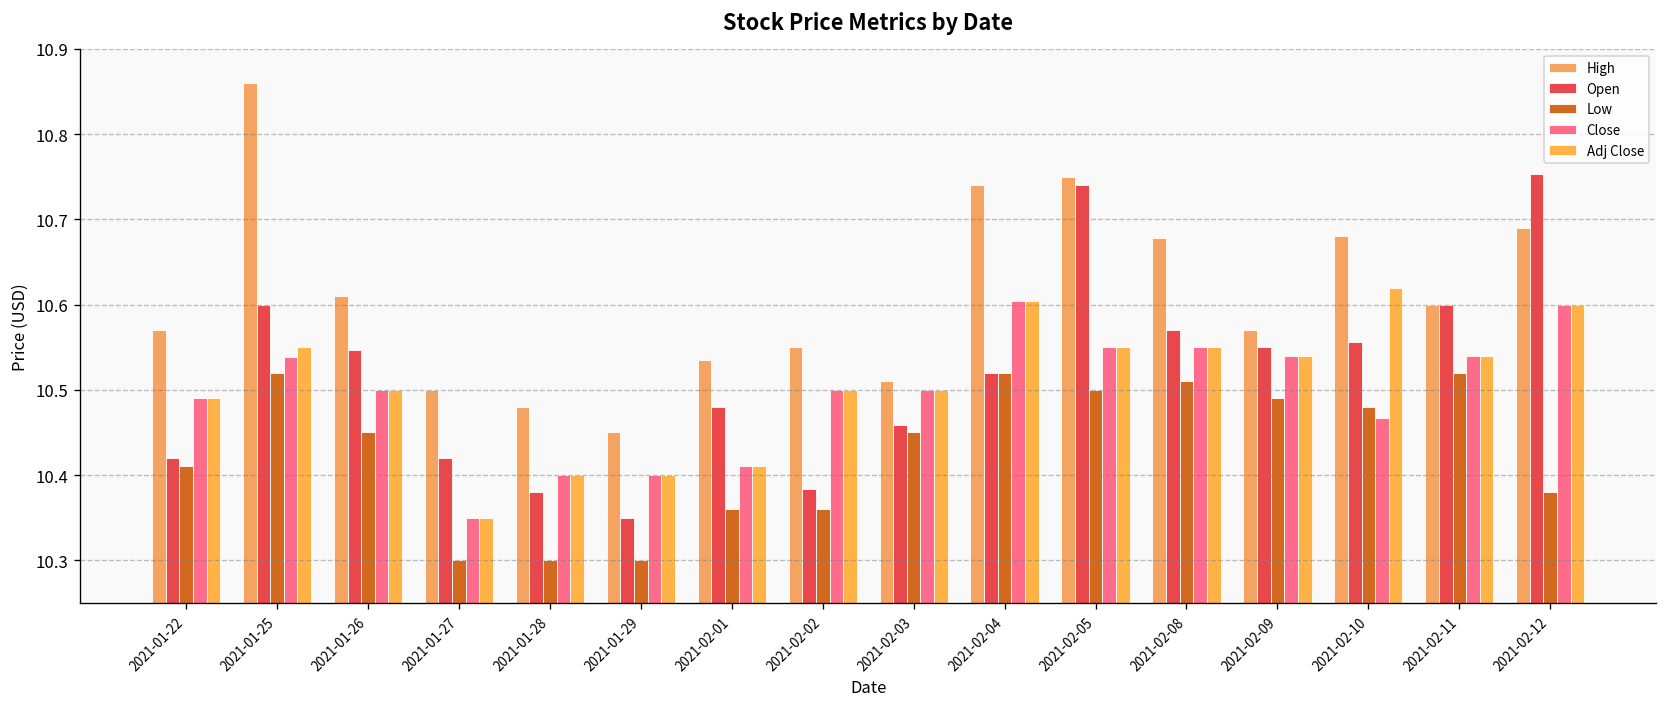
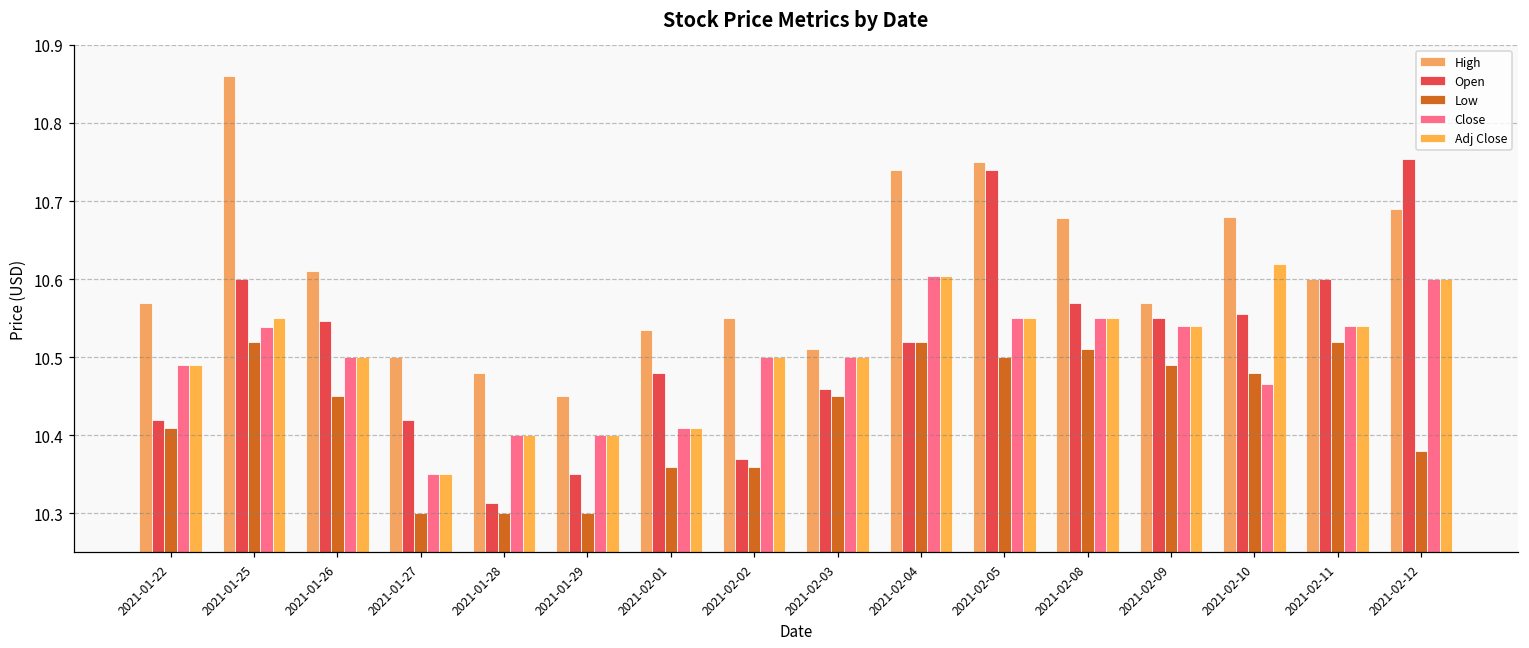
  {
    "Open": {
      "2021-01-22": 10.42,
      "2021-01-25": 10.60,
      "2021-01-26": 10.55,
      "2021-01-27": 10.42,
-     "2021-01-28": 10.38,
+     "2021-01-28": 10.31,
      "2021-01-29": 10.35,
      "2021-02-01": 10.48,
-     "2021-02-02": 10.38,
+     "2021-02-02": 10.37,
      "2021-02-03": 10.46,
      "2021-02-04": 10.52,
      "2021-02-05": 10.74,
      "2021-02-08": 10.57,
      "2021-02-09": 10.55,
      "2021-02-10": 10.56,
      "2021-02-11": 10.60,
      "2021-02-12": 10.75
    },
    "Low": {
      "2021-01-22": 10.41,
      "2021-01-25": 10.52,
      "2021-01-26": 10.45,
      "2021-01-27": 10.30,
      "2021-01-28": 10.30,
      "2021-01-29": 10.30,
      "2021-02-01": 10.36,
      "2021-02-02": 10.36,
      "2021-02-03": 10.45,
      "2021-02-04": 10.52,
      "2021-02-05": 10.50,
      "2021-02-08": 10.51,
      "2021-02-09": 10.49,
      "2021-02-10": 10.48,
      "2021-02-11": 10.52,
      "2021-02-12": 10.38
    },
    "Close": {
      "2021-01-22": 10.49,
      "2021-01-25": 10.54,
      "2021-01-26": 10.50,
      "2021-01-27": 10.35,
      "2021-01-28": 10.40,
      "2021-01-29": 10.40,
      "2021-02-01": 10.41,
      "2021-02-02": 10.50,
      "2021-02-03": 10.50,
      "2021-02-04": 10.60,
      "2021-02-05": 10.55,
      "2021-02-08": 10.55,
      "2021-02-09": 10.54,
      "2021-02-10": 10.47,
      "2021-02-11": 10.54,
      "2021-02-12": 10.60
    }
  }
